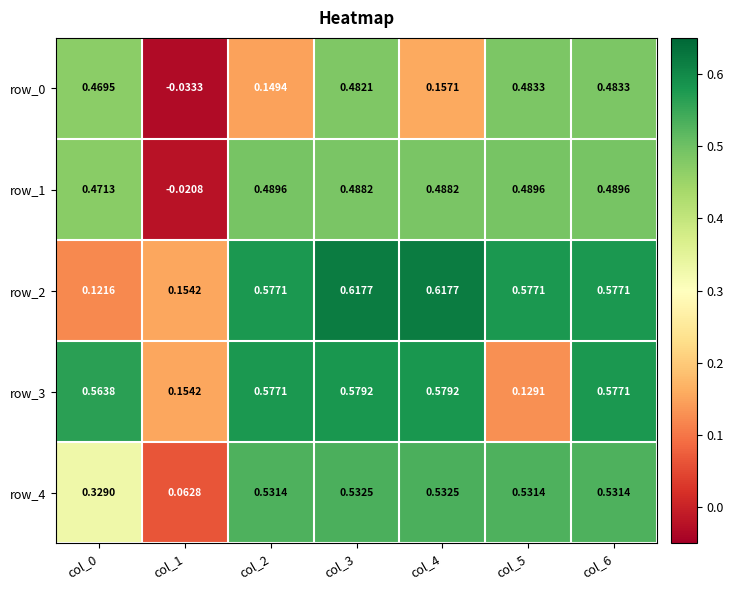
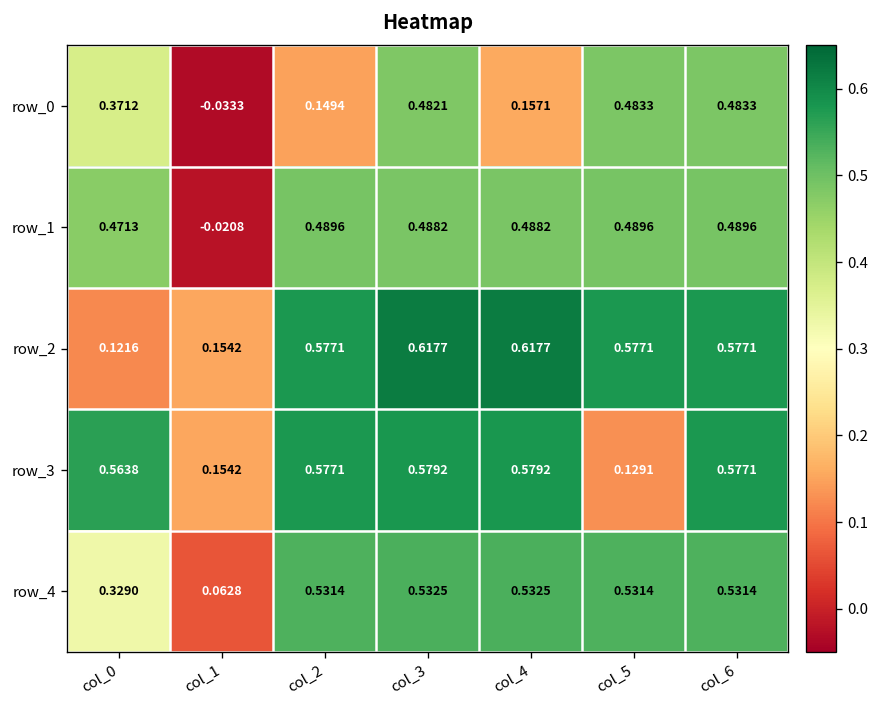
  {
    "row_0": {
-     "col_0": 0.4695,
+     "col_0": 0.3712,
      "col_1": -0.0333,
      "col_2": 0.1494,
      "col_3": 0.4821,
      "col_4": 0.1571,
      "col_5": 0.4833,
      "col_6": 0.4833
    },
    "row_1": {
      "col_0": 0.4713,
      "col_1": -0.0208,
      "col_2": 0.4896,
      "col_3": 0.4882,
      "col_4": 0.4882,
      "col_5": 0.4896,
      "col_6": 0.4896
    },
    "row_2": {
      "col_0": 0.1216,
      "col_1": 0.1542,
      "col_2": 0.5771,
      "col_3": 0.6177,
      "col_4": 0.6177,
      "col_5": 0.5771,
      "col_6": 0.5771
    },
    "row_3": {
      "col_0": 0.5638,
      "col_1": 0.1542,
      "col_2": 0.5771,
      "col_3": 0.5792,
      "col_4": 0.5792,
      "col_5": 0.1291,
      "col_6": 0.5771
    },
    "row_4": {
      "col_0": 0.3290,
      "col_1": 0.0628,
      "col_2": 0.5314,
      "col_3": 0.5325,
      "col_4": 0.5325,
      "col_5": 0.5314,
      "col_6": 0.5314
    }
  }
